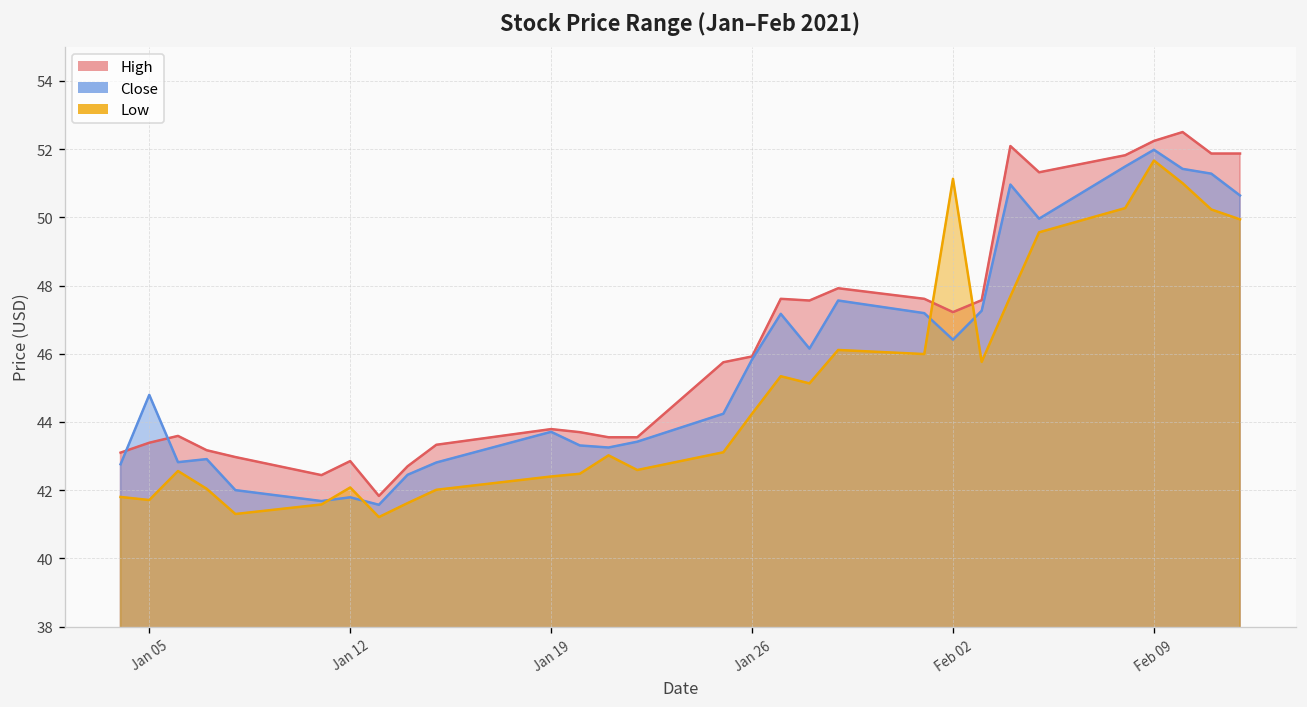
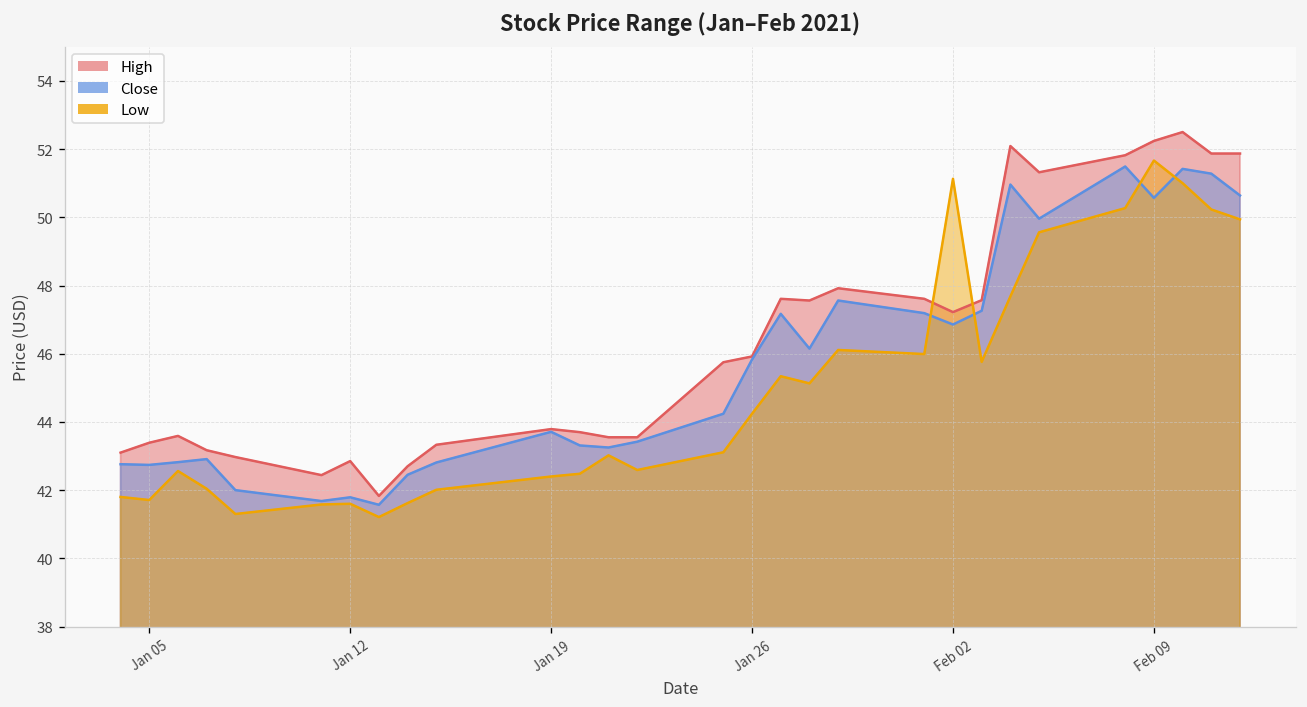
  {
    "High": {
      "Jan 05": 43.4,
      "Jan 12": 42.9,
      "Feb 02": 47.2,
      "Feb 09": 52.2
    },
    "Close": {
-     "Jan 05": 44.8,
+     "Jan 05": 42.7,
      "Jan 12": 41.8,
-     "Feb 02": 46.4,
-     "Feb 09": 52.0
+     "Feb 02": 46.9,
+     "Feb 09": 50.6
    },
    "Low": {
      "Jan 05": 41.7,
-     "Jan 12": 42.1,
+     "Jan 12": 41.6,
      "Jan 19": 42.4,
      "Jan 26": 44.2,
      "Feb 02": 51.1,
      "Feb 09": 51.7
    }
  }
